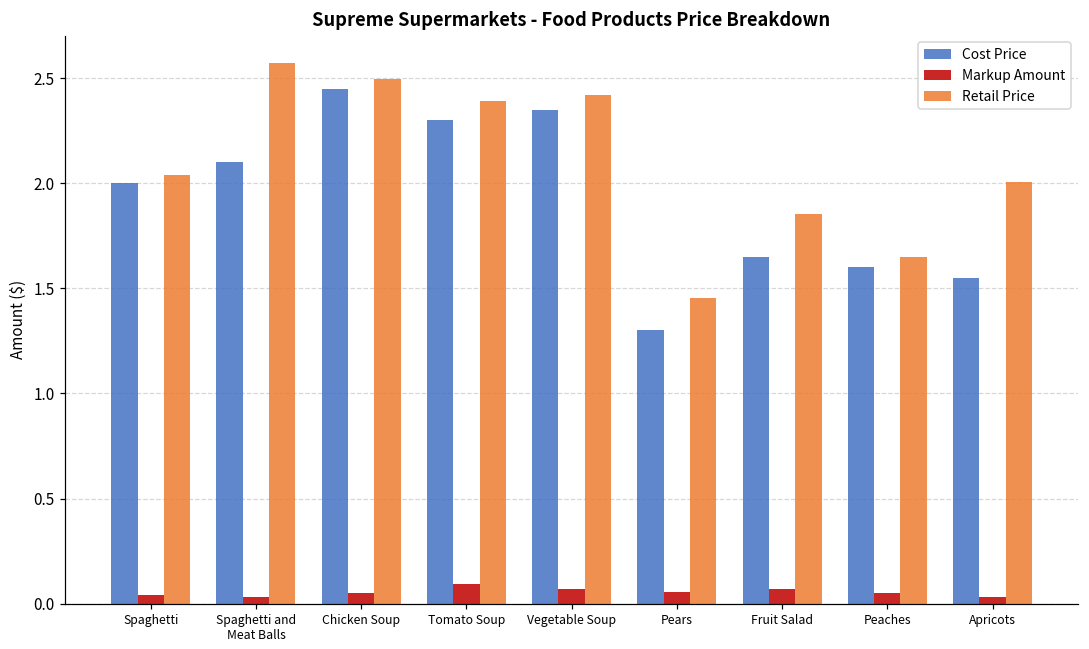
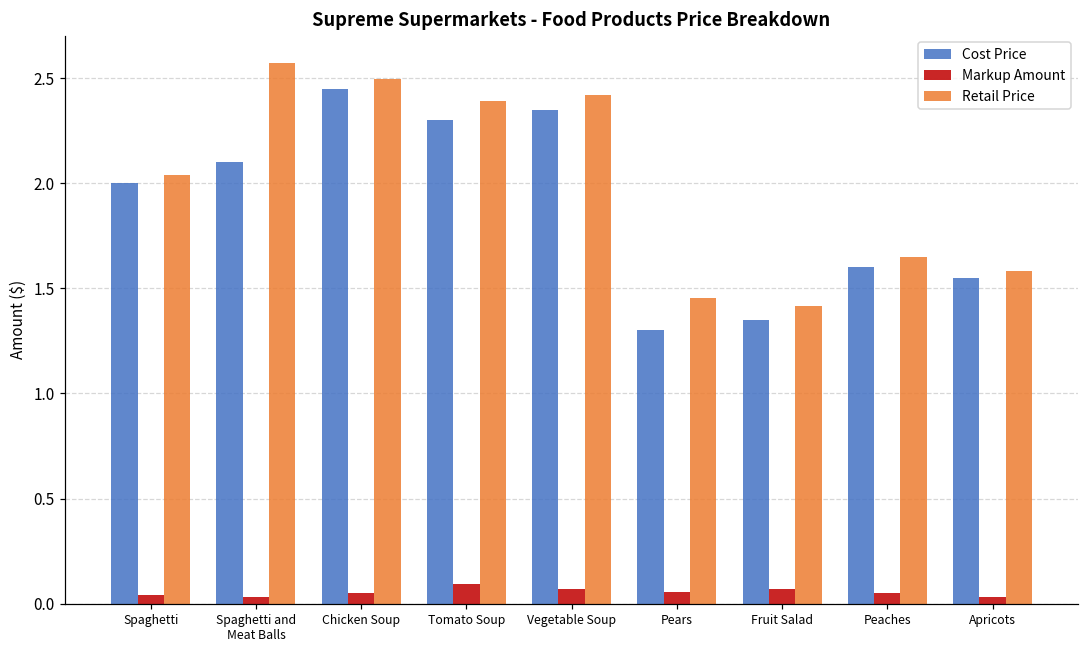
  {
    "Cost Price": {
      "Spaghetti": 2.00,
      "Spaghetti and Meat Balls": 2.10,
      "Chicken Soup": 2.45,
      "Tomato Soup": 2.30,
      "Vegetable Soup": 2.35,
      "Pears": 1.30,
-     "Fruit Salad": 1.65,
+     "Fruit Salad": 1.35,
      "Peaches": 1.60,
      "Apricots": 1.55
    },
    "Markup Amount": {
      "Spaghetti": 0.04,
      "Spaghetti and Meat Balls": 0.03,
      "Chicken Soup": 0.05,
      "Tomato Soup": 0.09,
      "Vegetable Soup": 0.07,
      "Pears": 0.06,
      "Fruit Salad": 0.07,
      "Peaches": 0.05,
      "Apricots": 0.03
    },
    "Retail Price": {
      "Spaghetti": 2.04,
      "Spaghetti and Meat Balls": 2.58,
      "Chicken Soup": 2.50,
      "Tomato Soup": 2.39,
      "Vegetable Soup": 2.42,
      "Pears": 1.46,
-     "Fruit Salad": 1.85,
+     "Fruit Salad": 1.42,
      "Peaches": 1.65,
-     "Apricots": 2.01
+     "Apricots": 1.58
    }
  }
